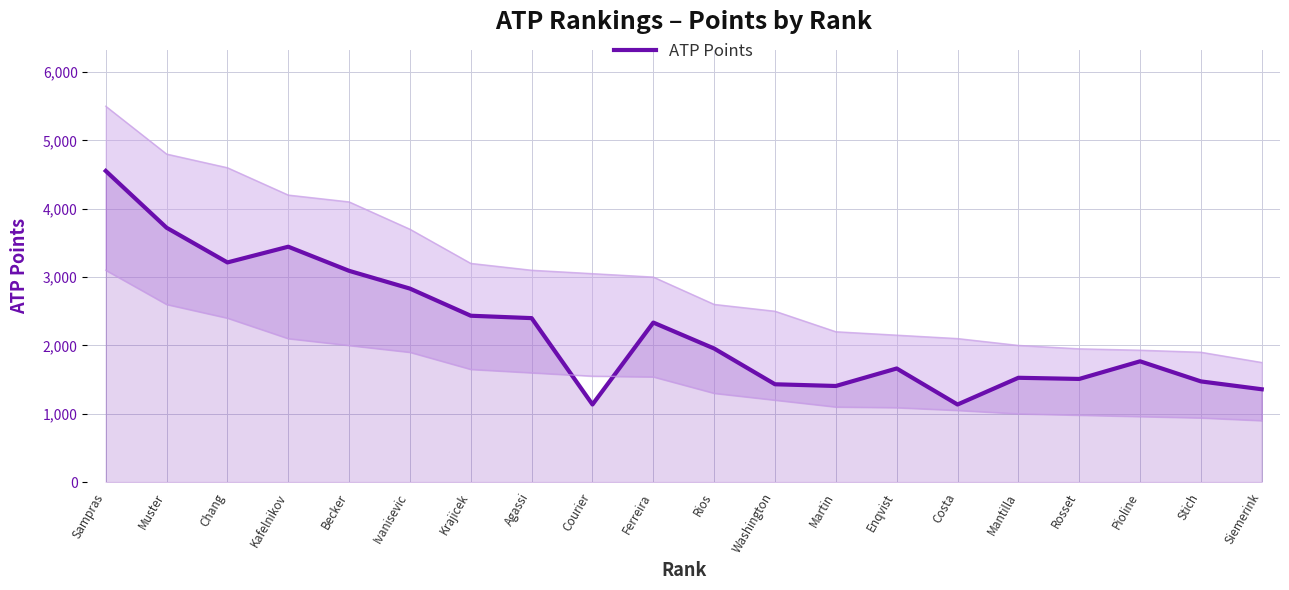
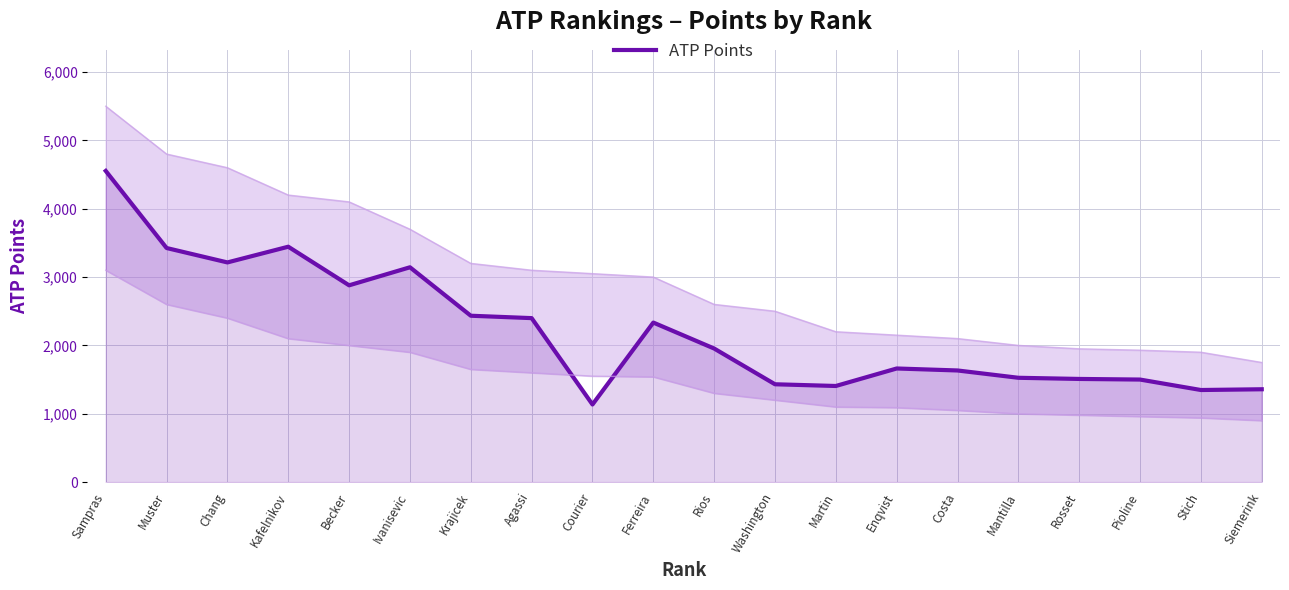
  {
    "ATP Points": {
      "Sampras": "4,600",
-     "Muster": "3,700",
+     "Muster": "3,400",
      "Chang": "3,200",
      "Kafelnikov": "3,400",
-     "Becker": "3,100",
-     "Ivanisevic": "2,800",
+     "Becker": "2,900",
+     "Ivanisevic": "3,100",
      "Krajicek": "2,400",
      "Agassi": "2,400",
      "Courier": "1,100",
      "Ferreira": "2,300",
      "Rios": "2,000",
      "Washington": "1,400",
      "Martin": "1,400",
      "Enqvist": "1,700",
-     "Costa": "1,100",
+     "Costa": "1,600",
      "Mantilla": "1,500",
      "Rosset": "1,500",
-     "Pioline": "1,800",
-     "Stich": "1,500",
+     "Pioline": "1,500",
+     "Stich": "1,300",
      "Siemerink": "1,400"
    }
  }
